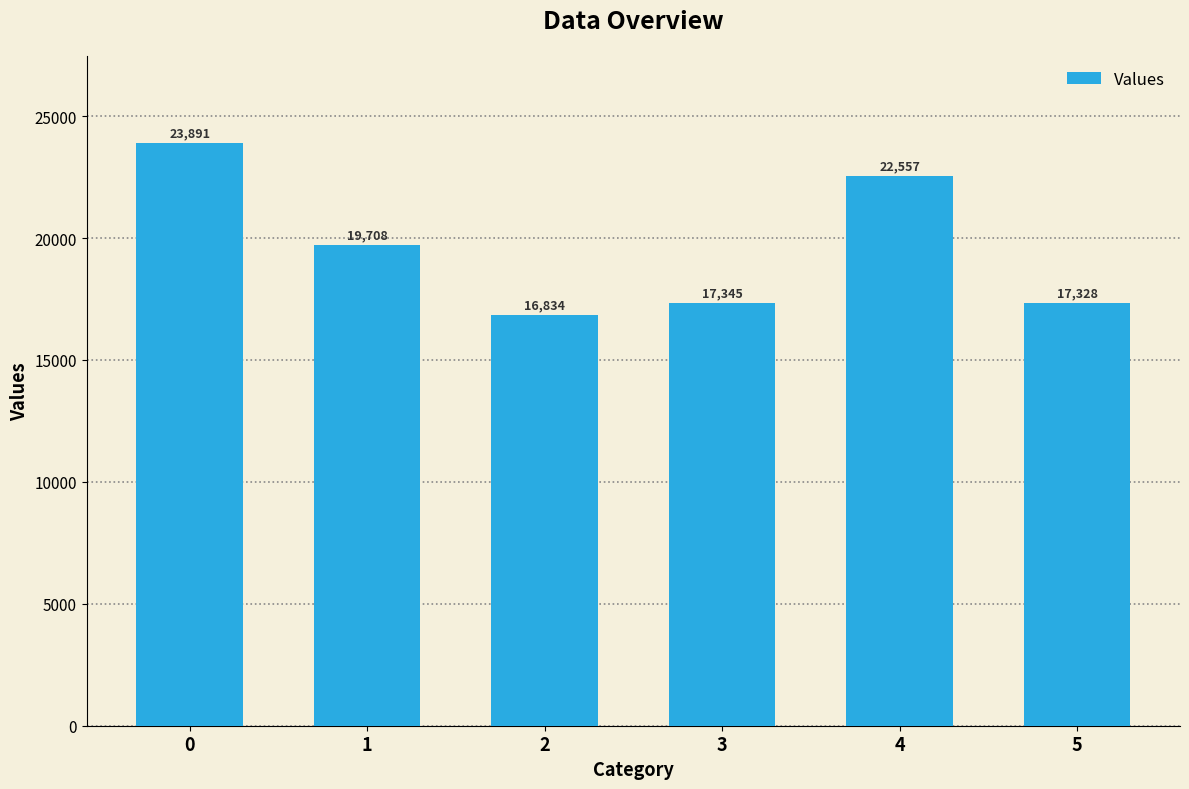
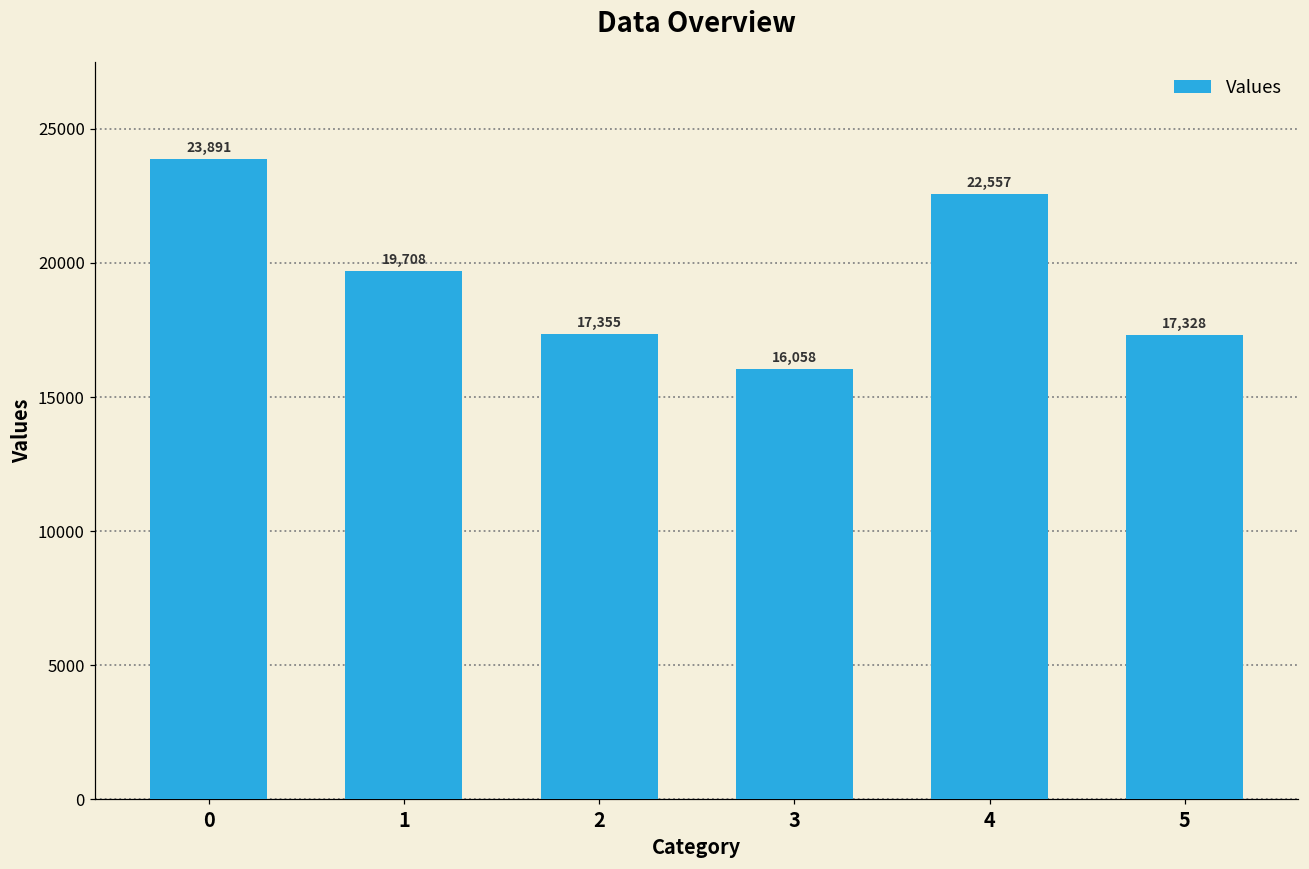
  {
    "0": "23,891",
    "1": "19,708",
-   "2": "16,834",
-   "3": "17,345",
+   "2": "17,355",
+   "3": "16,058",
    "4": "22,557",
    "5": "17,328"
  }
